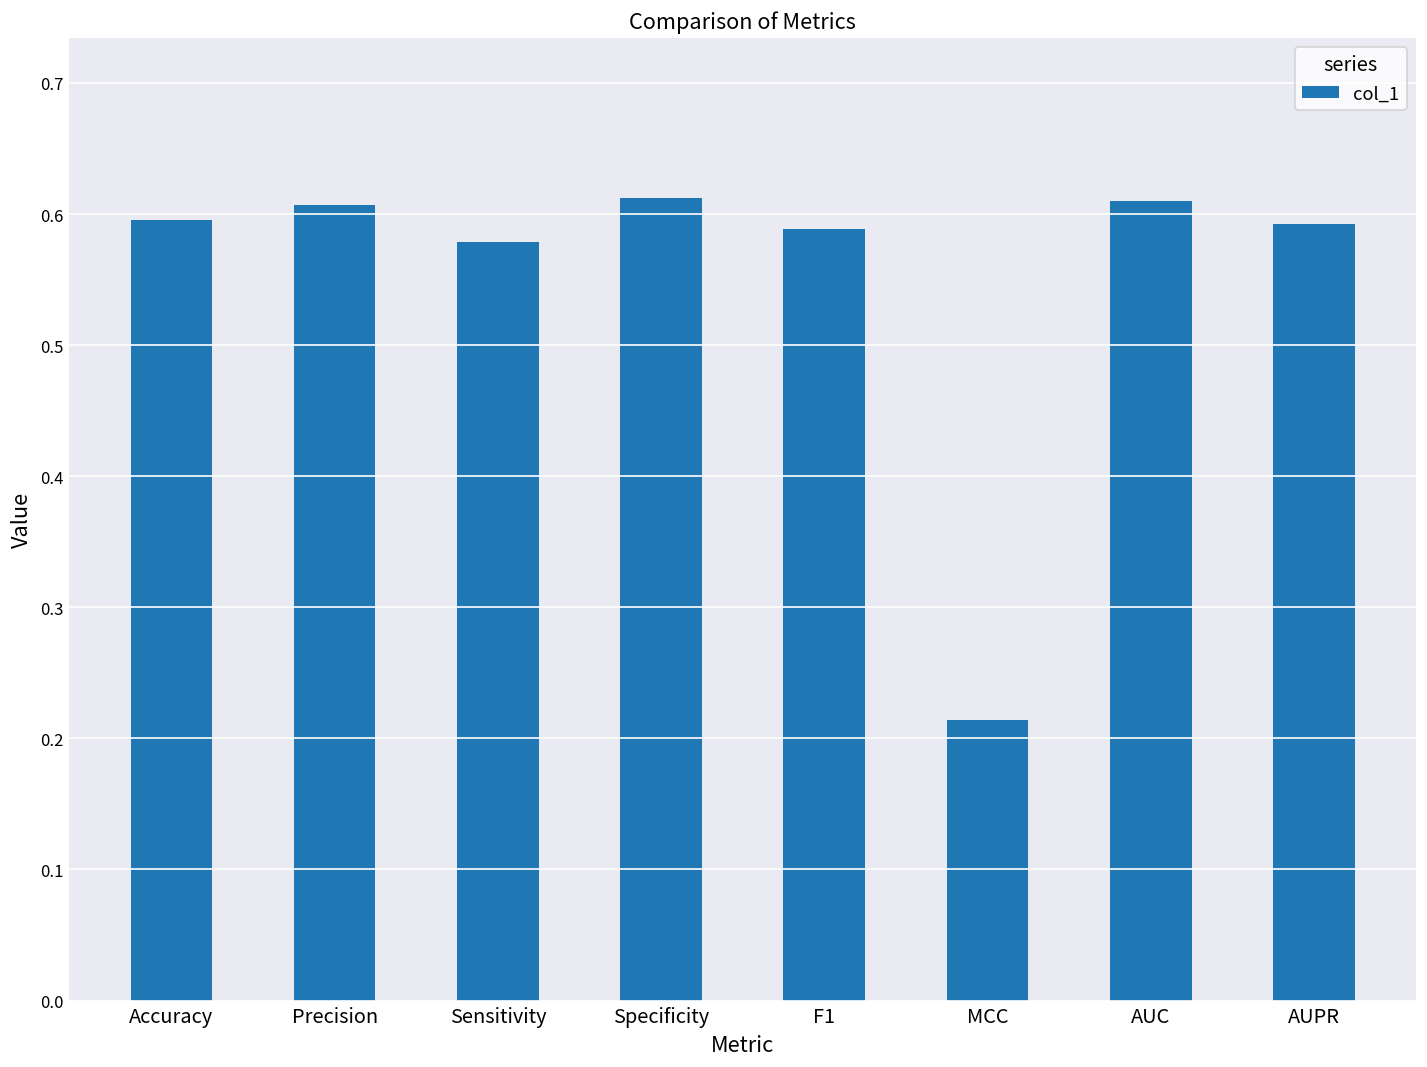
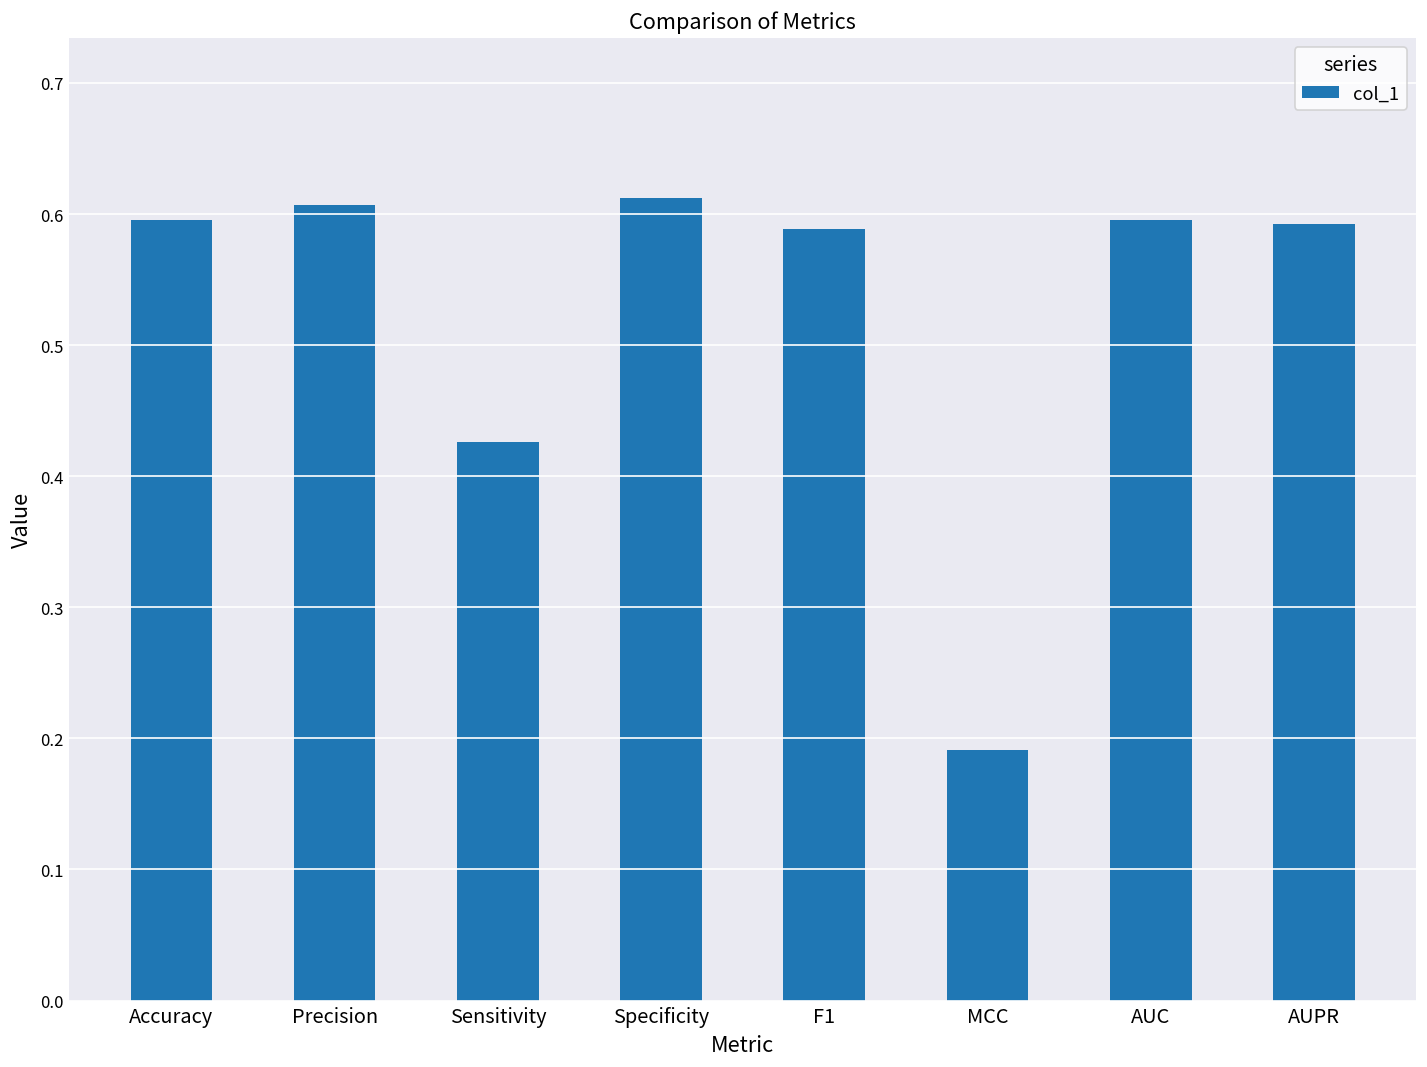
  {
    "Accuracy": 0.595,
    "Precision": 0.607,
-   "Sensitivity": 0.579,
+   "Sensitivity": 0.426,
    "Specificity": 0.612,
    "F1": 0.589,
-   "MCC": 0.214,
-   "AUC": 0.610,
+   "MCC": 0.191,
+   "AUC": 0.595,
    "AUPR": 0.592
  }
